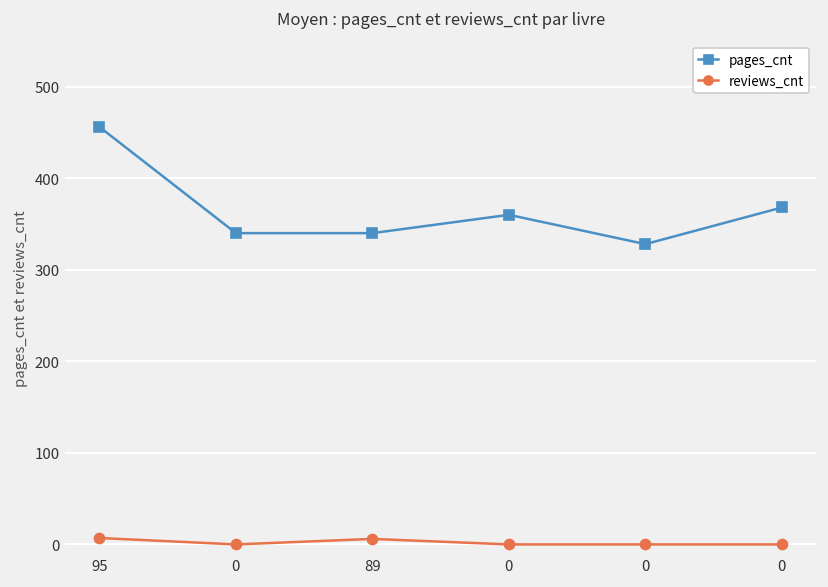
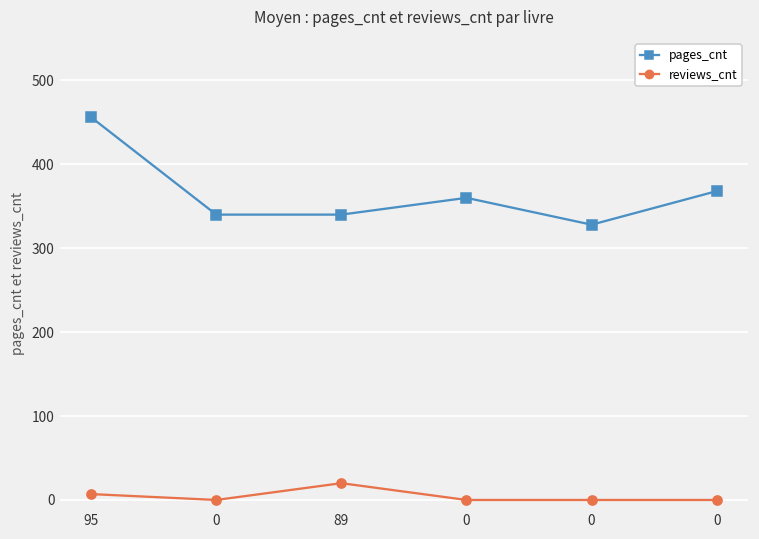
  {
    "pages_cnt": {
      "95": 460,
      "89": 340
    },
    "reviews_cnt": {
      "95": 10,
-     "89": 10
+     "89": 20
    }
  }
